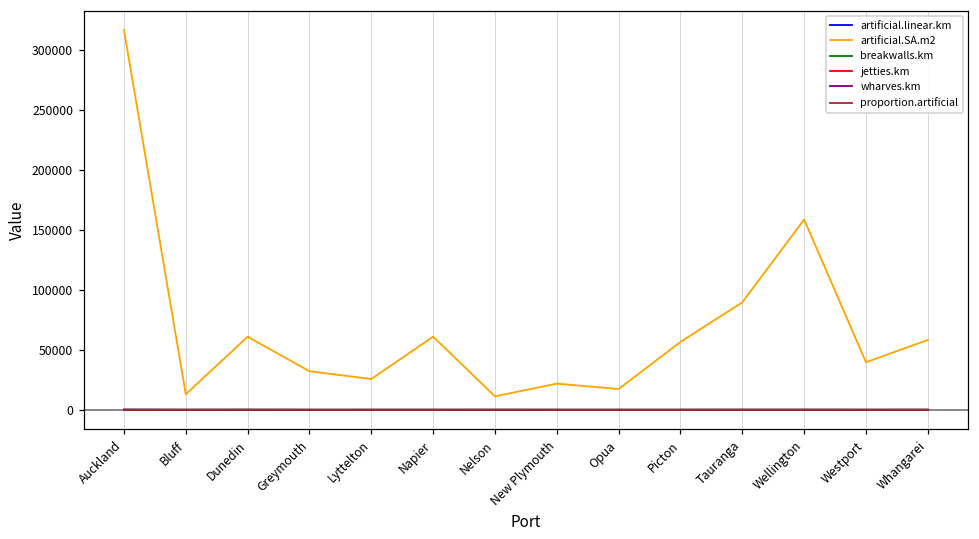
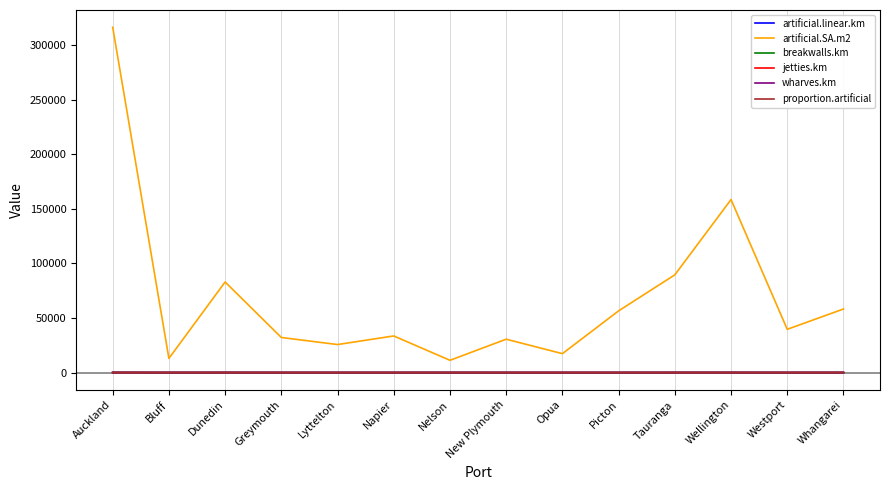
  {
    "artificial.SA.m2": {
      "Auckland": 316000,
      "Bluff": 13000,
-     "Dunedin": 61000,
+     "Dunedin": 83000,
      "Greymouth": 32000,
      "Lyttelton": 26000,
-     "Napier": 61000,
+     "Napier": 34000,
      "Nelson": 11000,
-     "New Plymouth": 22000,
+     "New Plymouth": 31000,
      "Opua": 17000,
      "Picton": 57000,
      "Tauranga": 90000,
      "Wellington": 158000,
      "Westport": 40000,
      "Whangarei": 58000
    }
  }
